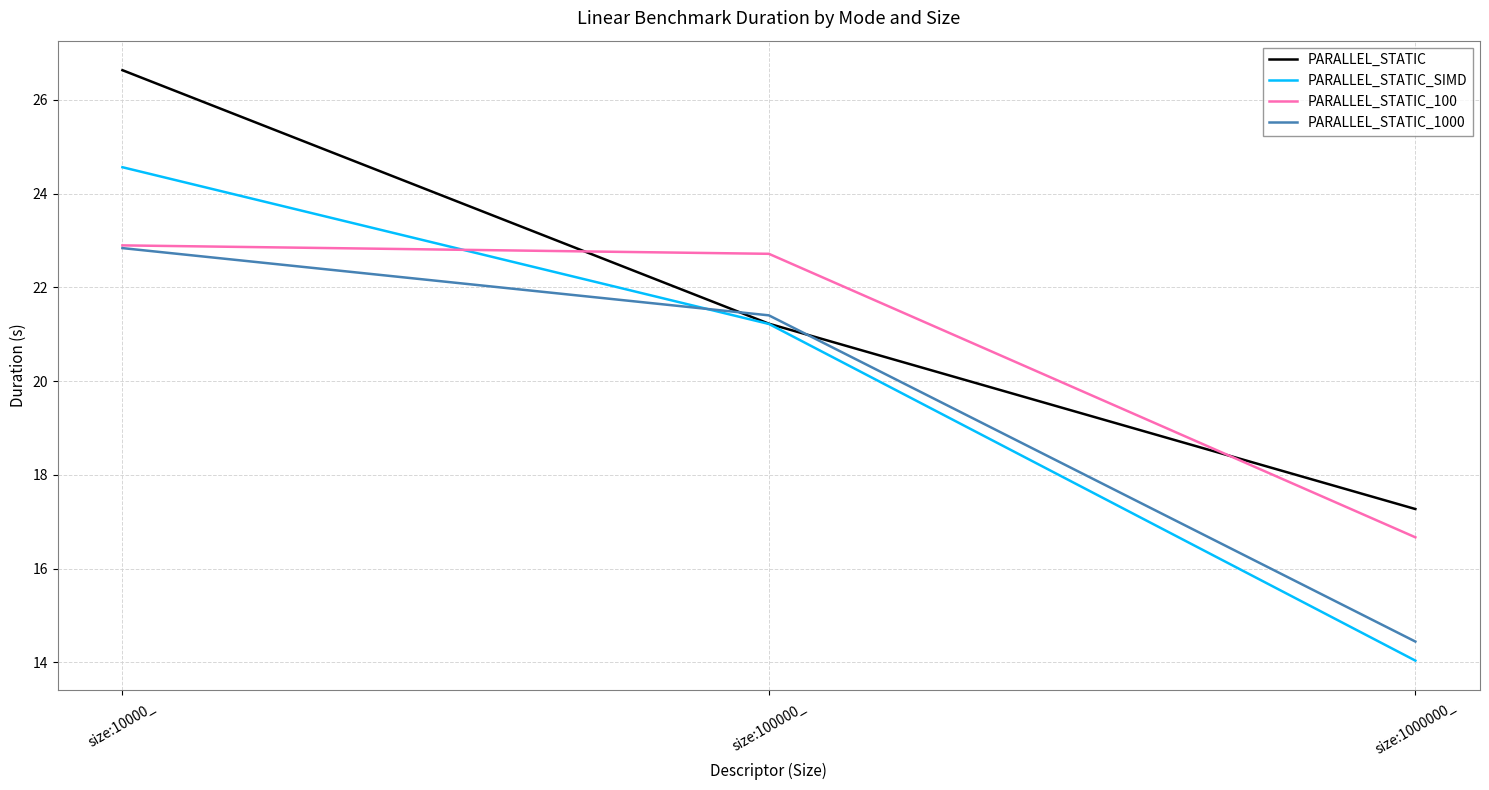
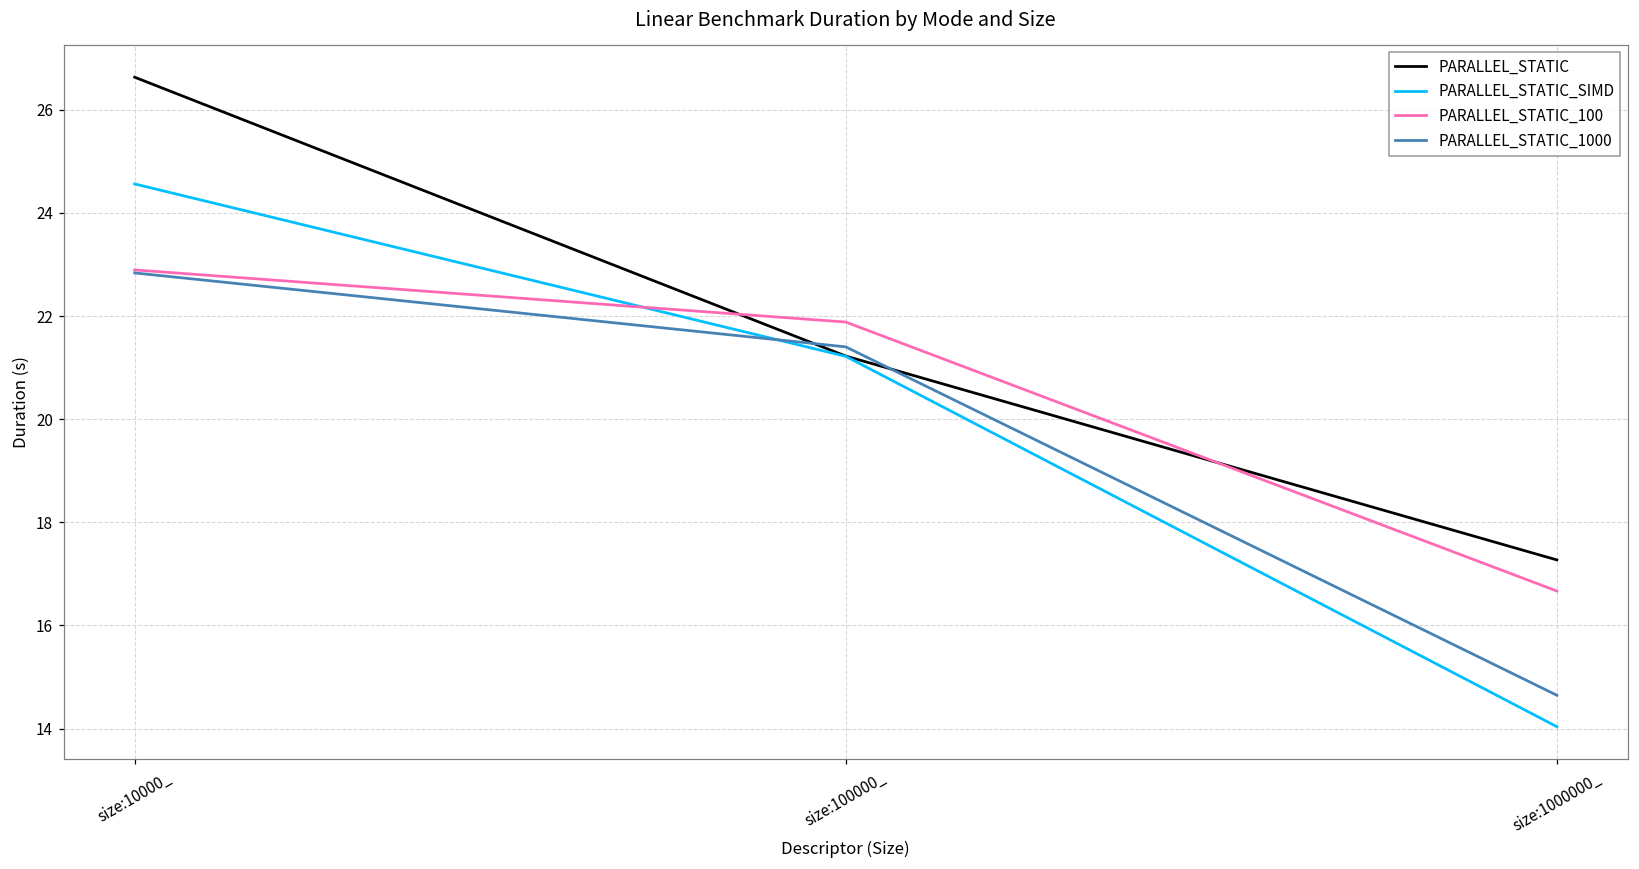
  {
    "PARALLEL_STATIC": {
      "size:10000_": 26.6,
      "size:1000000_": 17.3
    },
    "PARALLEL_STATIC_SIMD": {
      "size:10000_": 24.6,
      "size:1000000_": 14.0
    },
    "PARALLEL_STATIC_100": {
      "size:10000_": 22.9,
-     "size:100000_": 22.7,
+     "size:100000_": 21.9,
      "size:1000000_": 16.7
    },
    "PARALLEL_STATIC_1000": {
      "size:10000_": 22.8,
      "size:100000_": 21.4,
-     "size:1000000_": 14.4
+     "size:1000000_": 14.6
    }
  }
